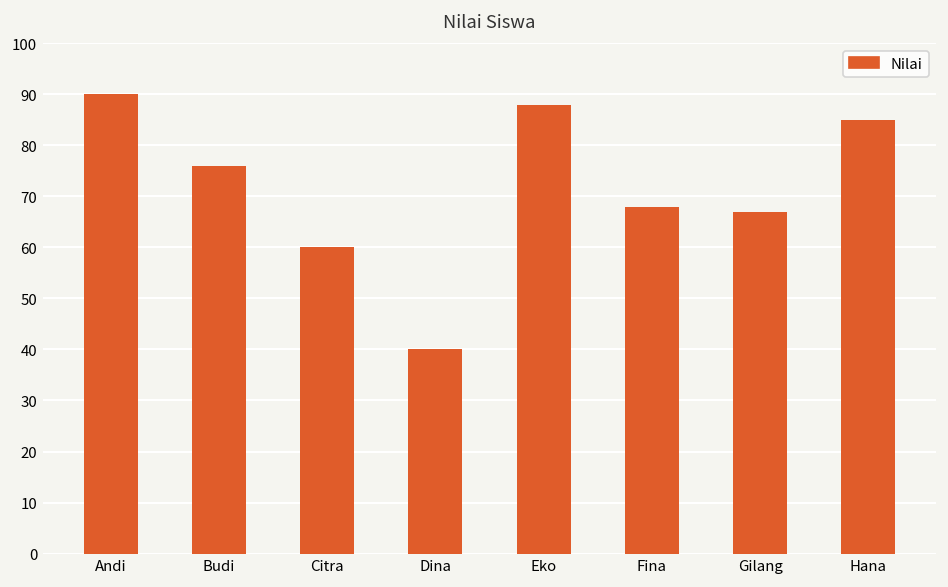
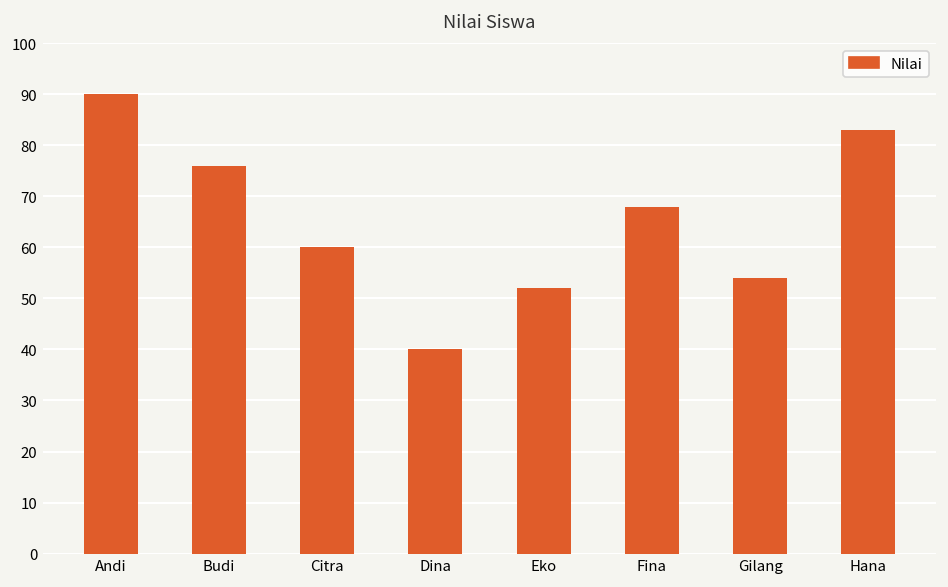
  {
    "Andi": 90,
    "Budi": 76,
    "Citra": 60,
    "Dina": 40,
-   "Eko": 88,
+   "Eko": 52,
    "Fina": 68,
-   "Gilang": 67,
-   "Hana": 85
+   "Gilang": 54,
+   "Hana": 83
  }
